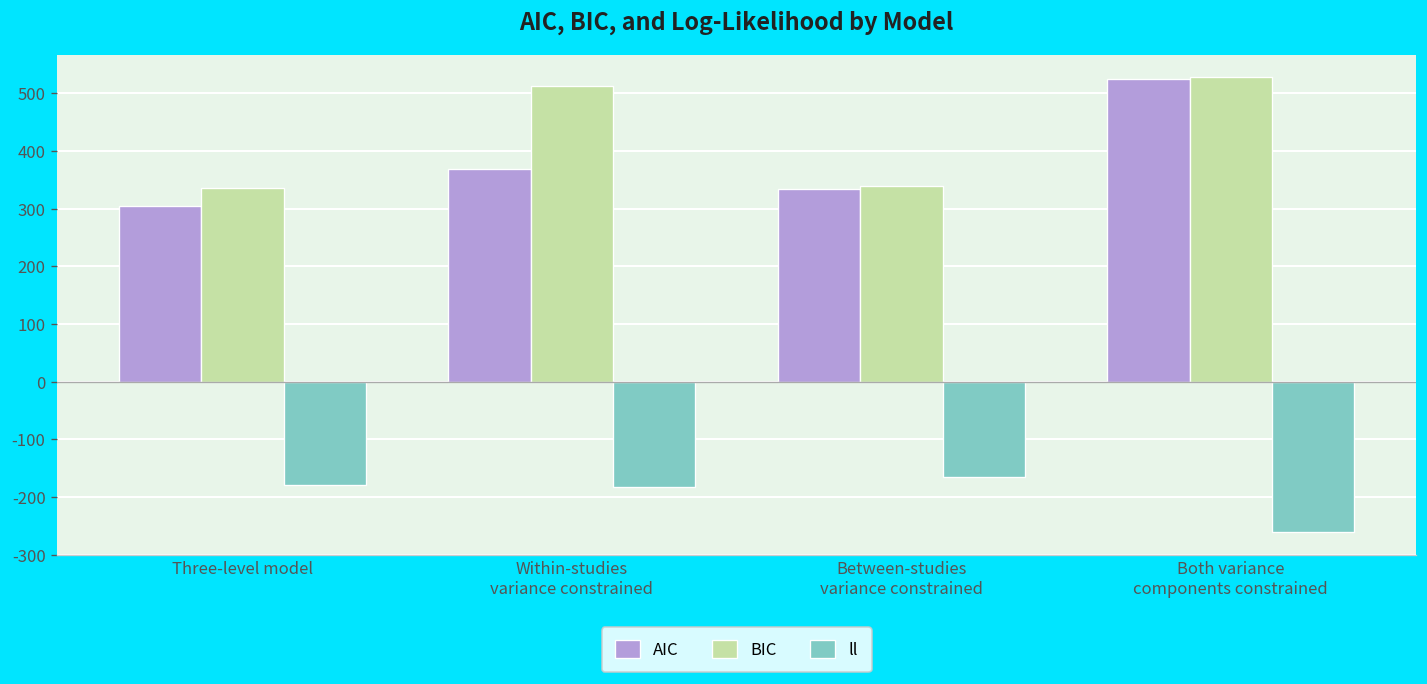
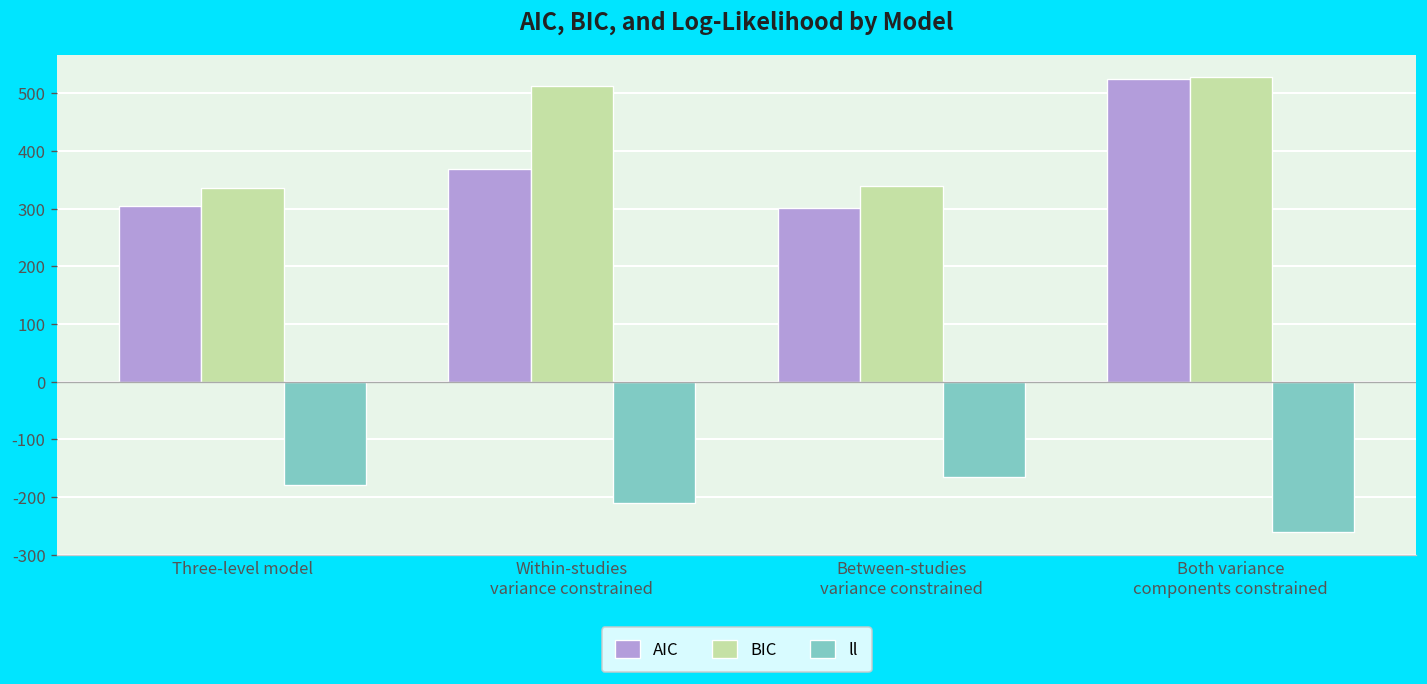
  {
    "AIC": {
      "Three-level model": 300,
      "Within-studies variance constrained": 370,
-     "Between-studies variance constrained": 330,
+     "Between-studies variance constrained": 300,
      "Both variance components constrained": 530
    },
    "BIC": {
      "Three-level model": 340,
      "Within-studies variance constrained": 510,
      "Between-studies variance constrained": 340,
      "Both variance components constrained": 530
    },
    "ll": {
      "Three-level model": -180,
-     "Within-studies variance constrained": -180,
+     "Within-studies variance constrained": -210,
      "Between-studies variance constrained": -160,
      "Both variance components constrained": -260
    }
  }
